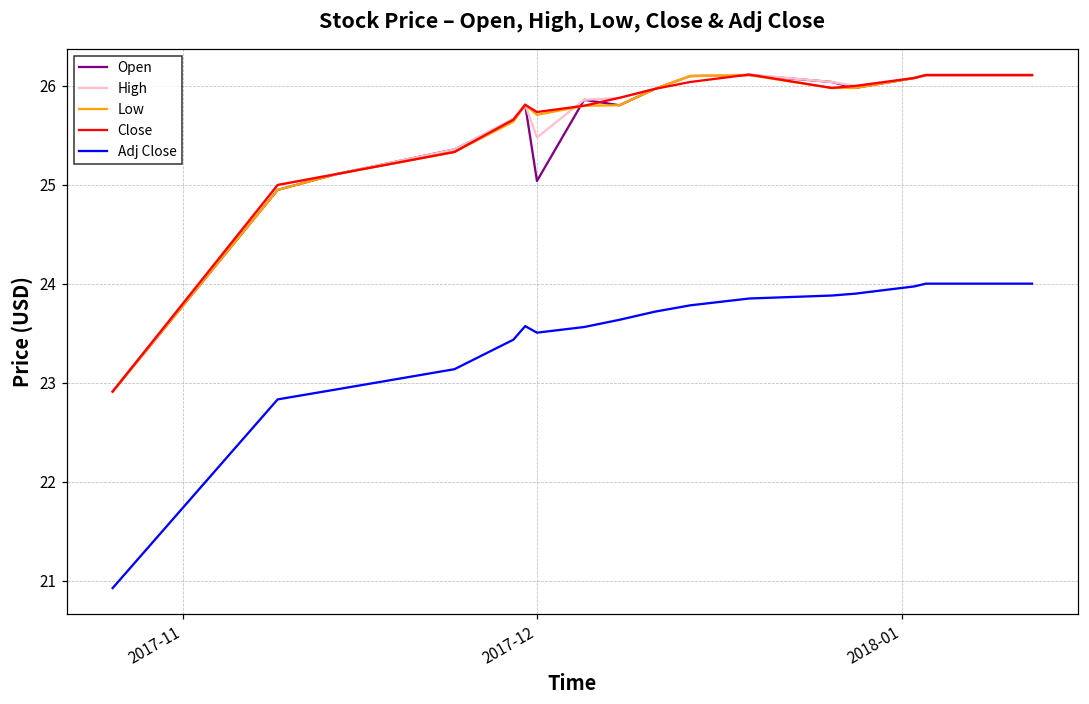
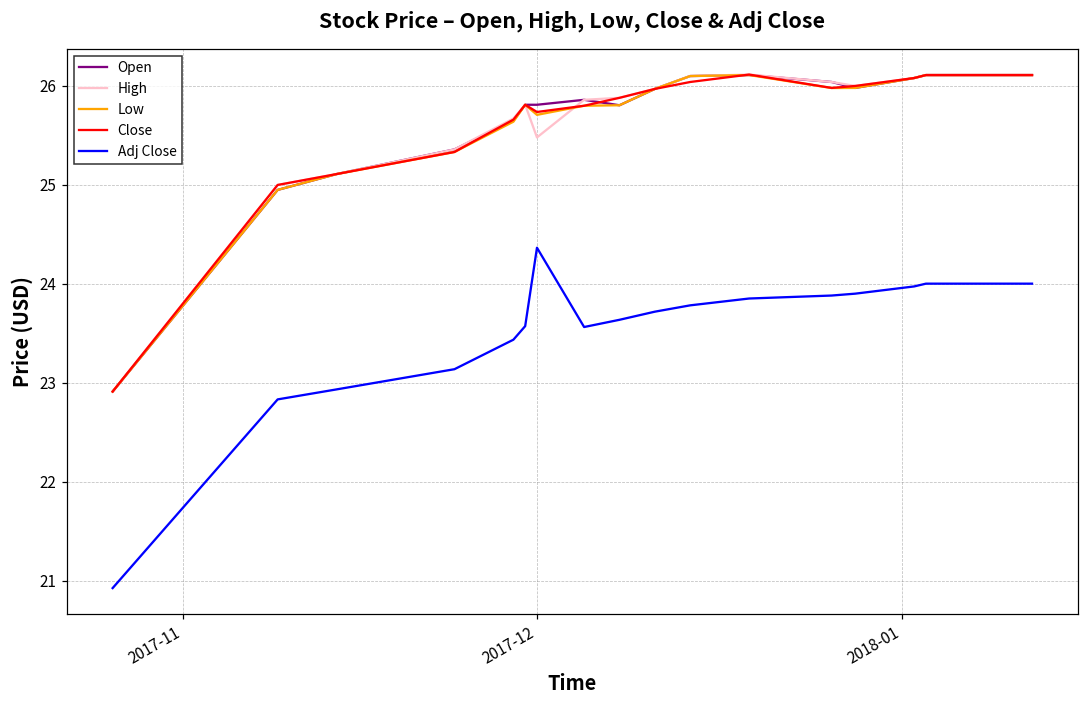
  {
    "Open": {
-     "2017-12": 25.0
+     "2017-12": 25.8
    },
    "High": {
      "2017-12": 25.5
    },
    "Low": {
      "2017-12": 25.7
    },
    "Close": {
      "2017-12": 25.7
    },
    "Adj Close": {
-     "2017-12": 23.5
+     "2017-12": 24.4
    }
  }
